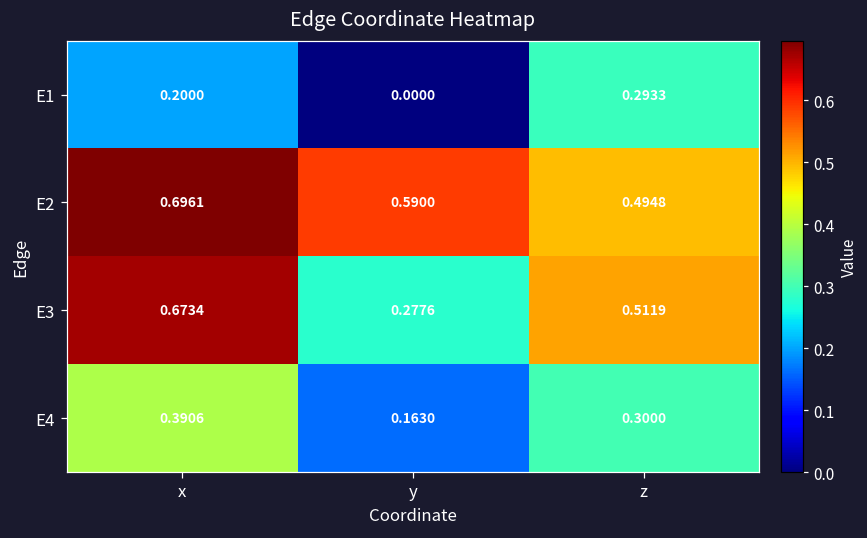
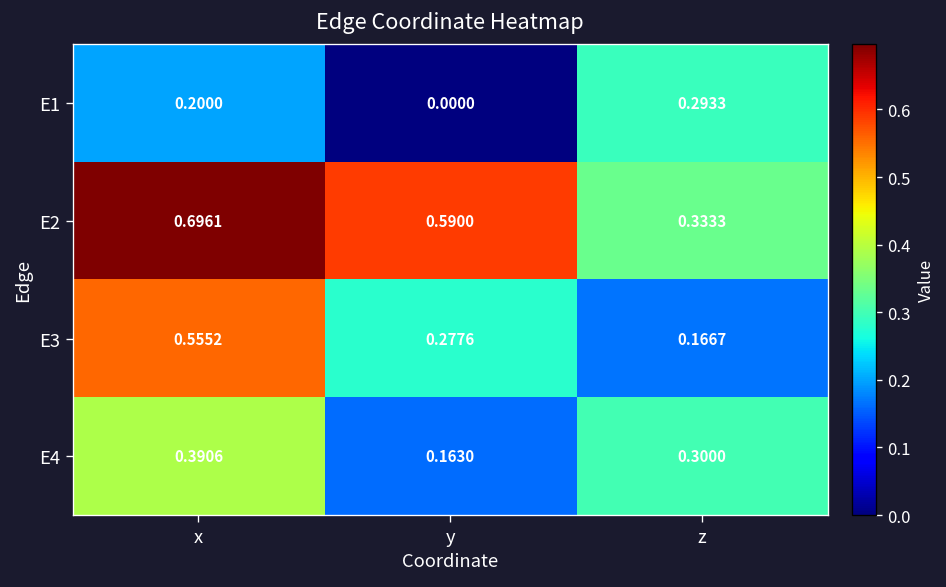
  {
    "E1": {
      "x": 0.2000,
      "y": 0.0000,
      "z": 0.2933
    },
    "E2": {
      "x": 0.6961,
      "y": 0.5900,
-     "z": 0.4948
+     "z": 0.3333
    },
    "E3": {
-     "x": 0.6734,
+     "x": 0.5552,
      "y": 0.2776,
-     "z": 0.5119
+     "z": 0.1667
    },
    "E4": {
      "x": 0.3906,
      "y": 0.1630,
      "z": 0.3000
    }
  }
